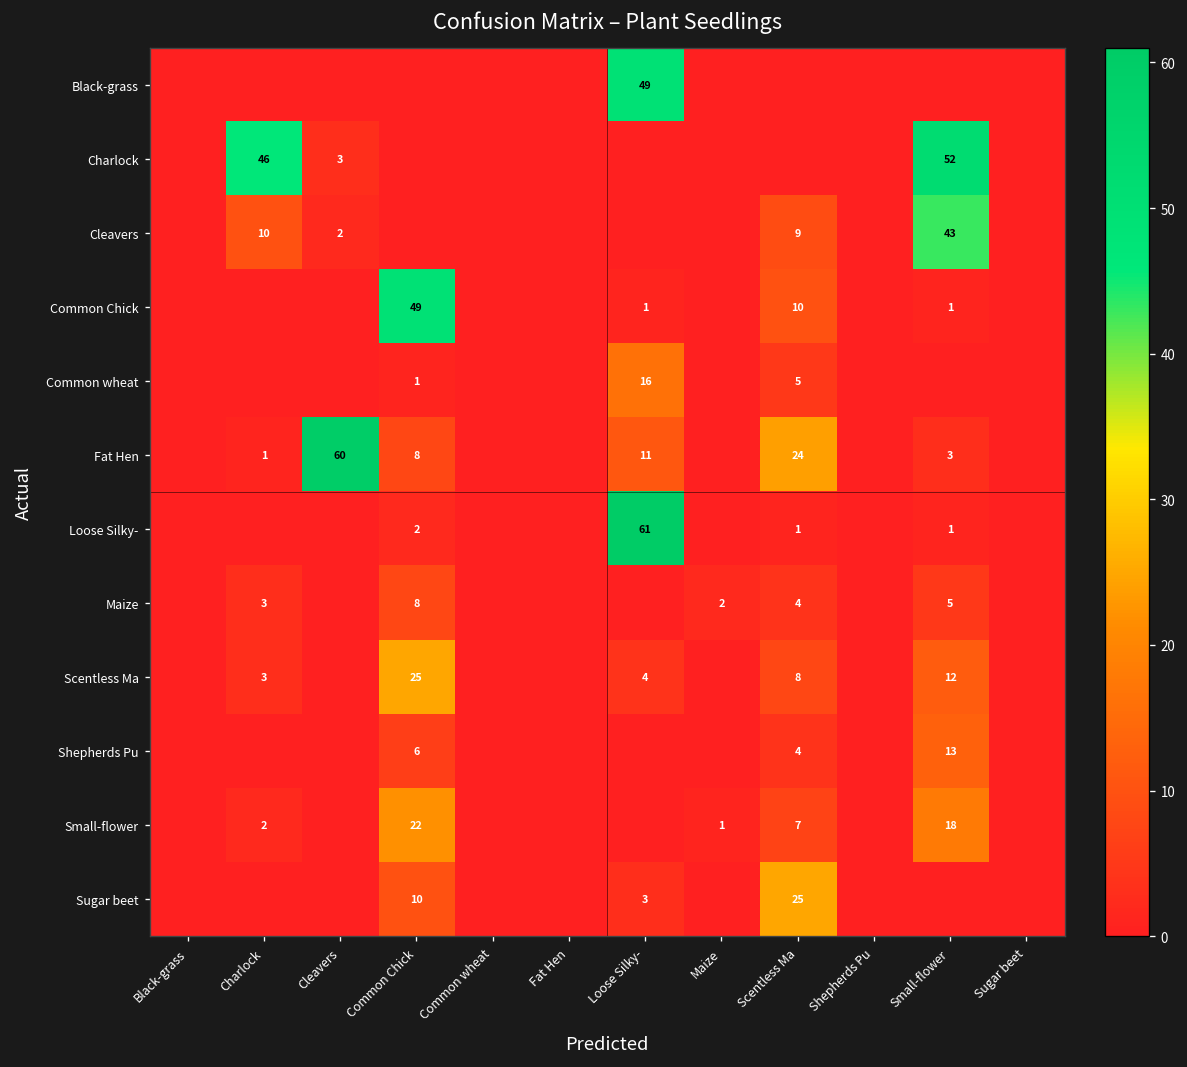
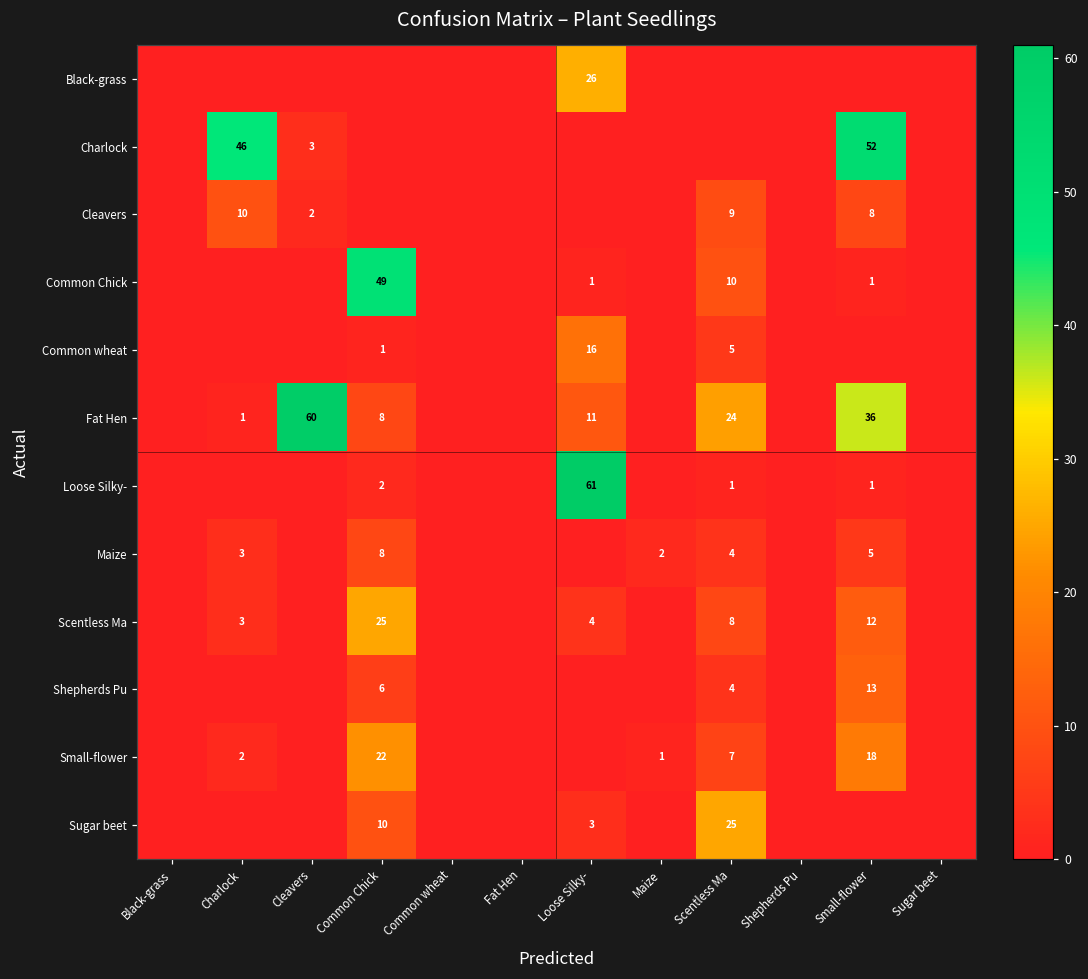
  {
    "Black-grass": {
-     "Loose Silky-": 49
+     "Loose Silky-": 26
    },
    "Charlock": {
      "Charlock": 46,
      "Cleavers": 3,
      "Small-flower": 52
    },
    "Cleavers": {
      "Charlock": 10,
      "Cleavers": 2,
      "Scentless Ma": 9,
-     "Small-flower": 43
+     "Small-flower": 8
    },
    "Common Chick": {
      "Common Chick": 49,
      "Loose Silky-": 1,
      "Scentless Ma": 10,
      "Small-flower": 1
    },
    "Common wheat": {
      "Common Chick": 1,
      "Loose Silky-": 16,
      "Scentless Ma": 5
    },
    "Fat Hen": {
      "Charlock": 1,
      "Cleavers": 60,
      "Common Chick": 8,
      "Loose Silky-": 11,
      "Scentless Ma": 24,
-     "Small-flower": 3
+     "Small-flower": 36
    },
    "Loose Silky-": {
      "Common Chick": 2,
      "Loose Silky-": 61,
      "Scentless Ma": 1,
      "Small-flower": 1
    },
    "Maize": {
      "Charlock": 3,
      "Common Chick": 8,
      "Maize": 2,
      "Scentless Ma": 4,
      "Small-flower": 5
    },
    "Scentless Ma": {
      "Charlock": 3,
      "Common Chick": 25,
      "Loose Silky-": 4,
      "Scentless Ma": 8,
      "Small-flower": 12
    },
    "Shepherds Pu": {
      "Common Chick": 6,
      "Scentless Ma": 4,
      "Small-flower": 13
    },
    "Small-flower": {
      "Charlock": 2,
      "Common Chick": 22,
      "Maize": 1,
      "Scentless Ma": 7,
      "Small-flower": 18
    },
    "Sugar beet": {
      "Common Chick": 10,
      "Loose Silky-": 3,
      "Scentless Ma": 25
    }
  }
